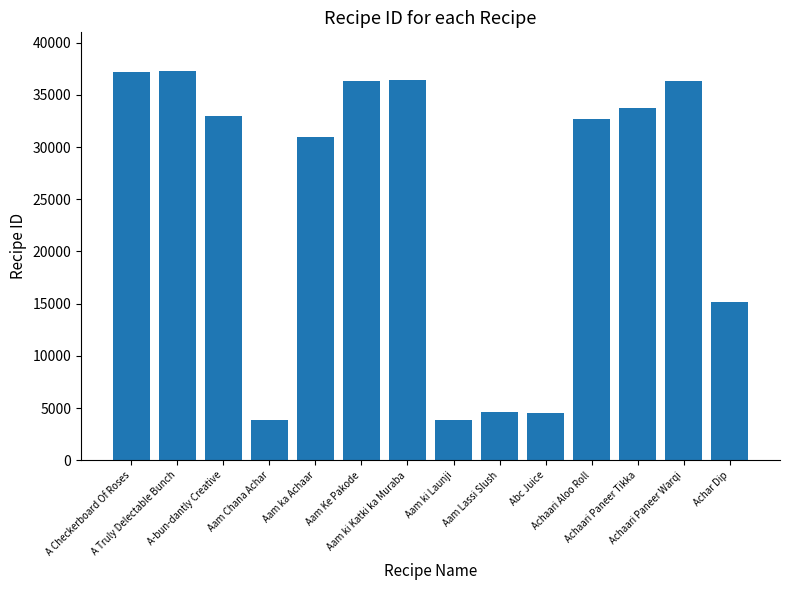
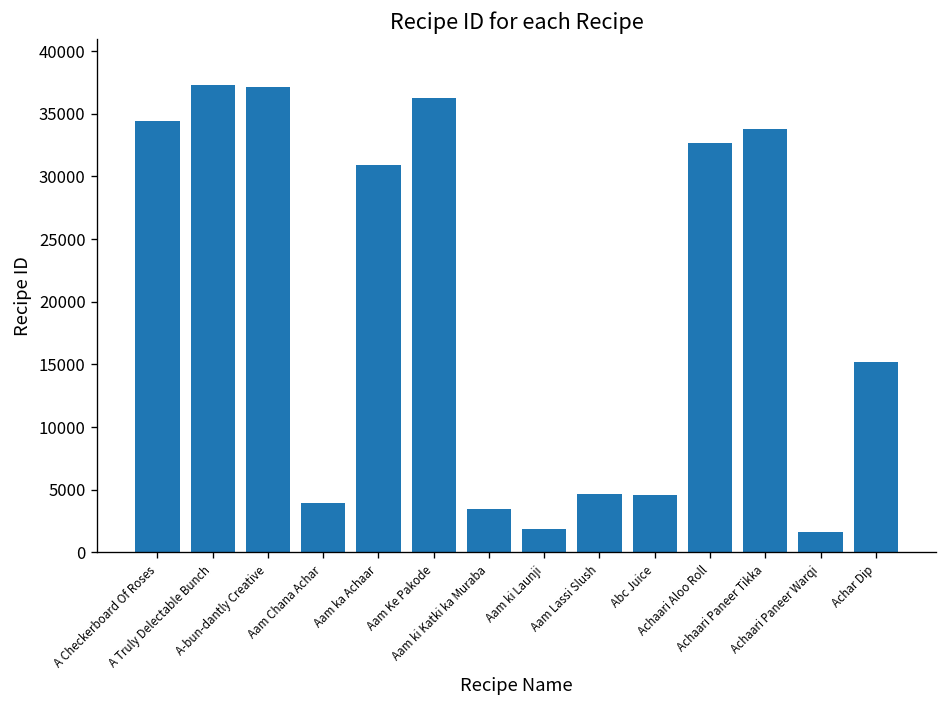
  {
-   "A Checkerboard Of Roses": 37200,
+   "A Checkerboard Of Roses": 34400,
    "A Truly Delectable Bunch": 37300,
-   "A-bun-dantly Creative": 33000,
+   "A-bun-dantly Creative": 37200,
    "Aam Chana Achar": 3900,
    "Aam ka Achaar": 30900,
    "Aam Ke Pakode": 36300,
-   "Aam ki Katki ka Muraba": 36500,
-   "Aam ki Launji": 3900,
+   "Aam ki Katki ka Muraba": 3400,
+   "Aam ki Launji": 1900,
    "Aam Lassi Slush": 4700,
    "Abc Juice": 4600,
    "Achaari Aloo Roll": 32700,
    "Achaari Paneer Tikka": 33800,
-   "Achaari Paneer Warqi": 36300,
+   "Achaari Paneer Warqi": 1600,
    "Achar Dip": 15200
  }
